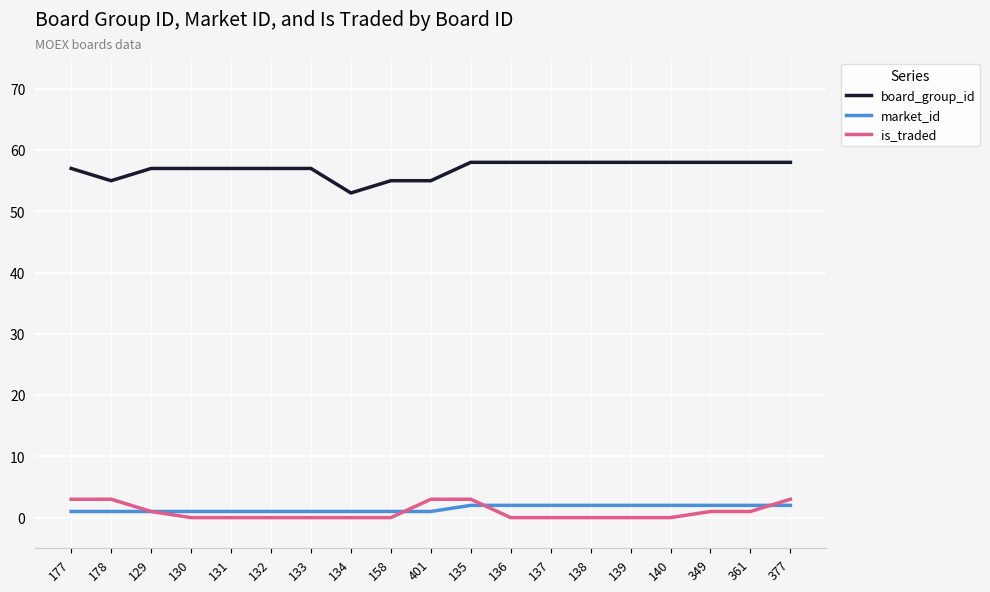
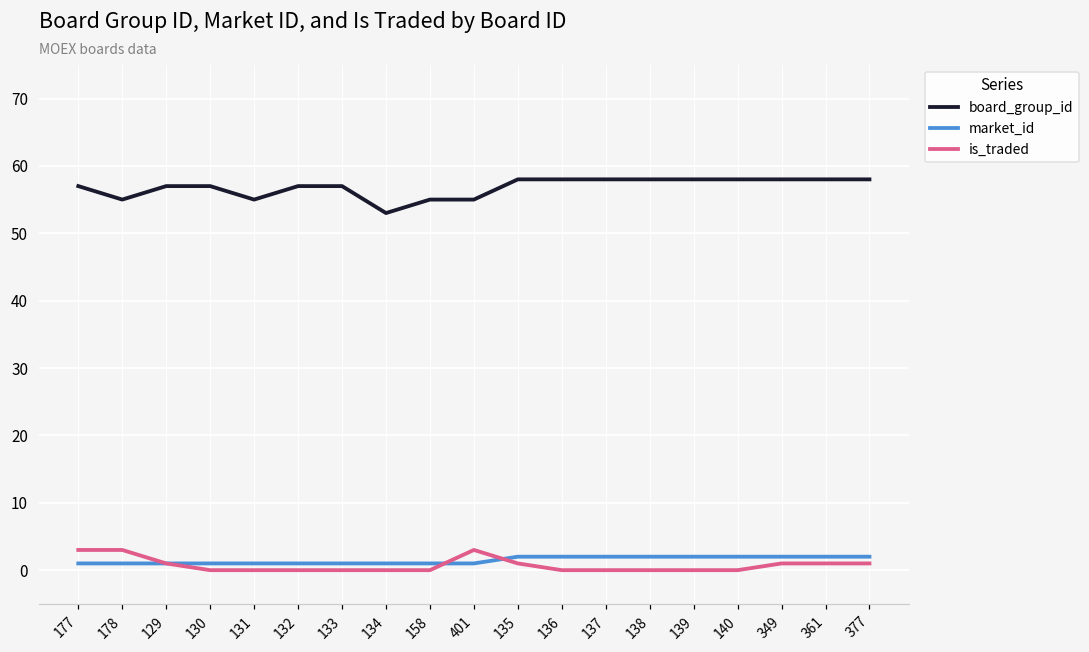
  {
    "board_group_id": {
      "177": 57,
      "178": 55,
      "129": 57,
      "130": 57,
-     "131": 57,
+     "131": 55,
      "132": 57,
      "133": 57,
      "134": 53,
      "158": 55,
      "401": 55,
      "135": 58,
      "136": 58,
      "137": 58,
      "138": 58,
      "139": 58,
      "140": 58,
      "349": 58,
      "361": 58,
      "377": 58
    },
    "market_id": {
      "177": 1,
      "178": 1,
      "130": 1,
      "131": 1,
      "132": 1,
      "133": 1,
      "134": 1,
      "158": 1,
      "401": 1,
      "135": 2,
      "136": 2,
      "137": 2,
      "138": 2,
      "139": 2,
      "140": 2,
      "349": 2,
      "361": 2,
      "377": 2
    },
    "is_traded": {
      "177": 3,
      "178": 3,
      "130": 0,
      "131": 0,
      "132": 0,
      "133": 0,
      "134": 0,
      "158": 0,
      "401": 3,
-     "135": 3,
+     "135": 1,
      "136": 0,
      "137": 0,
      "138": 0,
      "139": 0,
      "140": 0,
      "349": 1,
      "361": 1,
-     "377": 3
+     "377": 1
    }
  }
